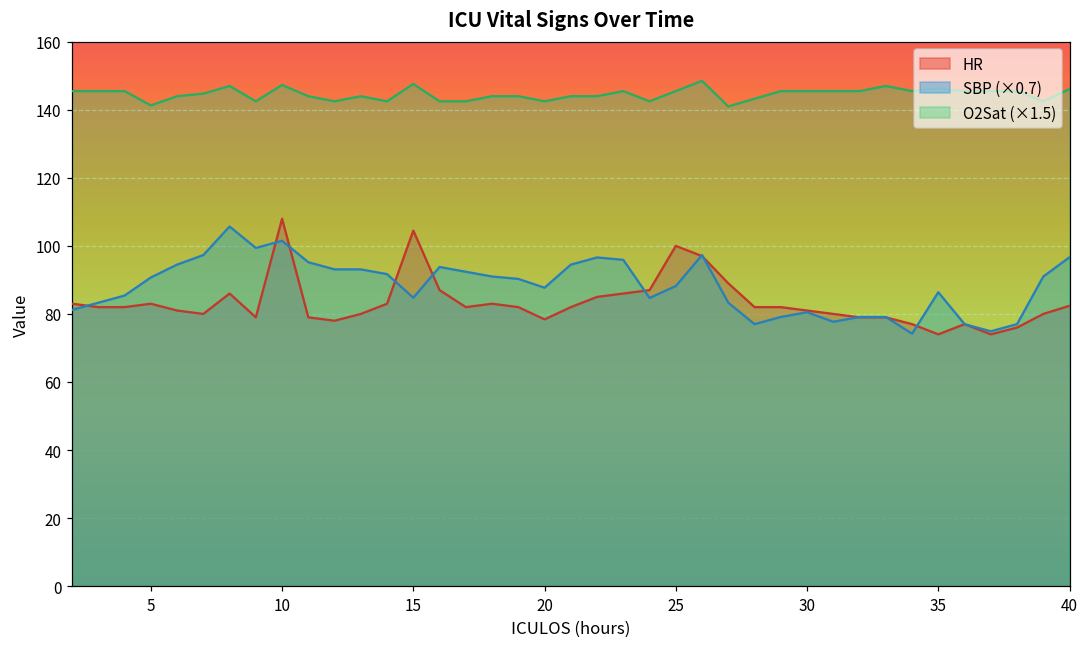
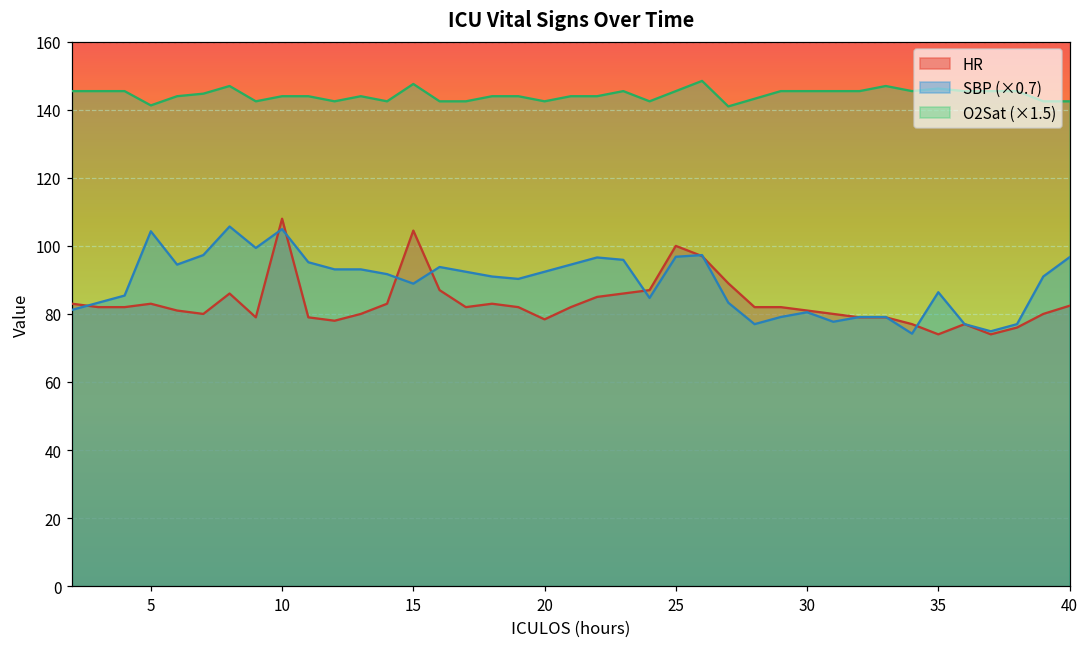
  {
    "HR": {
      "5": 83,
      "10": 108,
      "15": 105,
      "20": 78,
      "25": 100,
      "35": 74,
      "40": 82
    },
    "SBP (×0.7)": {
-     "5": 91,
-     "10": 102,
-     "15": 85,
-     "20": 88,
-     "25": 88,
+     "5": 104,
+     "10": 105,
+     "15": 89,
+     "20": 92,
+     "25": 97,
      "35": 86,
      "40": 97
    },
    "O2Sat (×1.5)": {
      "5": 141,
-     "10": 147,
+     "10": 144,
      "15": 148,
      "20": 143,
      "25": 146,
      "30": 146,
-     "40": 146
+     "40": 143
    }
  }
